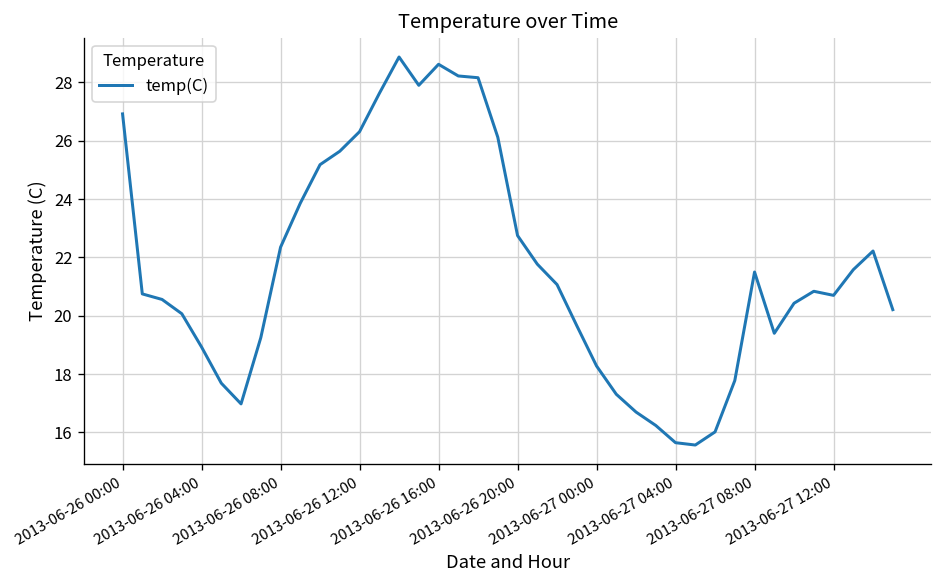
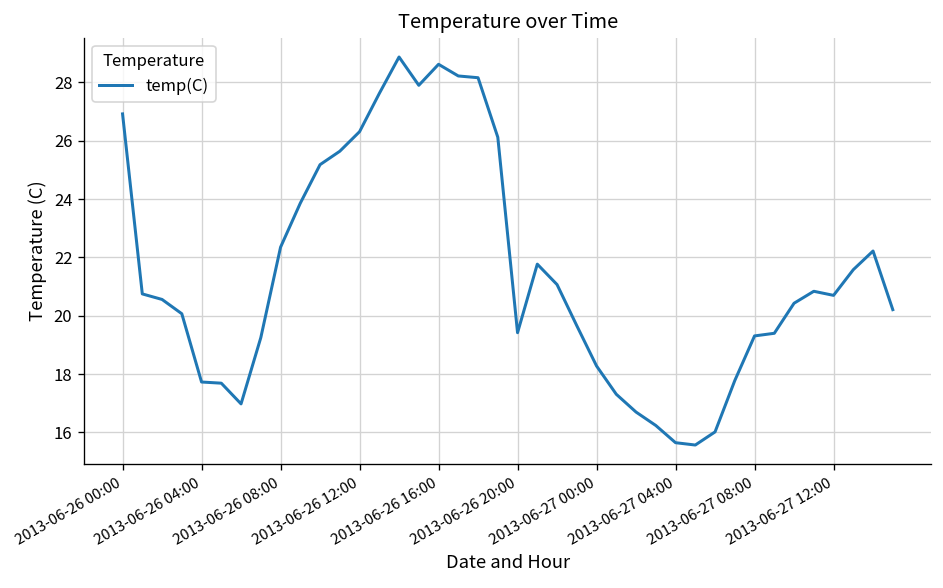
  {
    "2013-06-26 00:00": 26.9,
-   "2013-06-26 04:00": 18.9,
+   "2013-06-26 04:00": 17.7,
    "2013-06-26 08:00": 22.4,
    "2013-06-26 12:00": 26.3,
    "2013-06-26 16:00": 28.6,
-   "2013-06-26 20:00": 22.8,
+   "2013-06-26 20:00": 19.4,
    "2013-06-27 00:00": 18.3,
    "2013-06-27 04:00": 15.7,
-   "2013-06-27 08:00": 21.5,
+   "2013-06-27 08:00": 19.3,
    "2013-06-27 12:00": 20.7
  }
